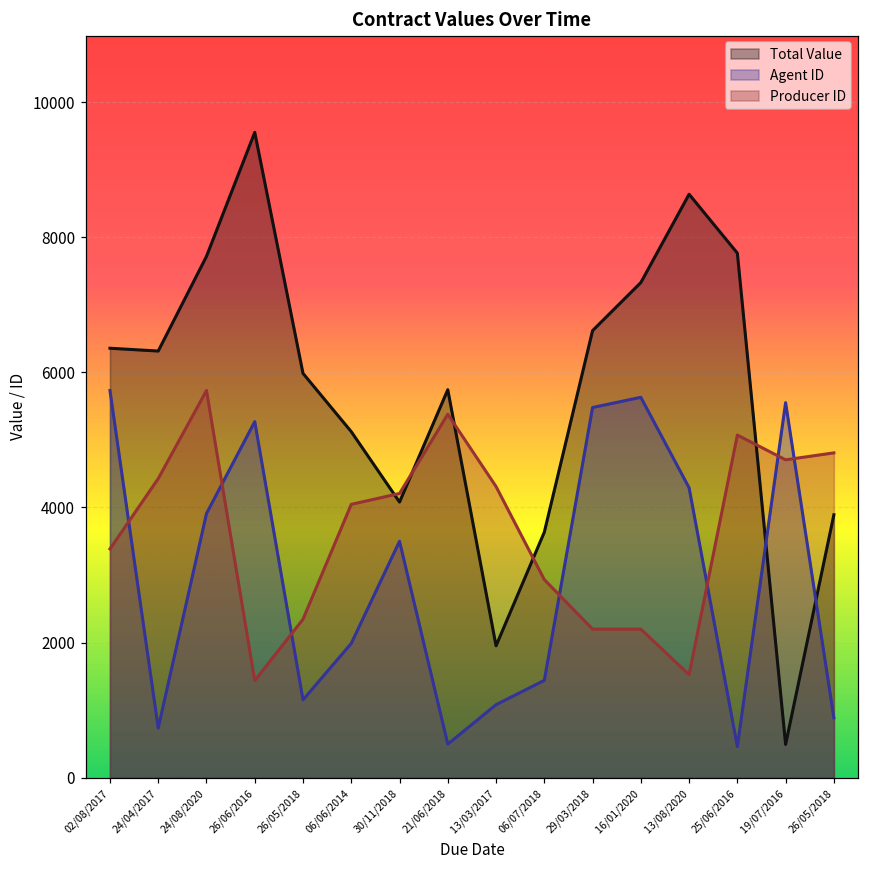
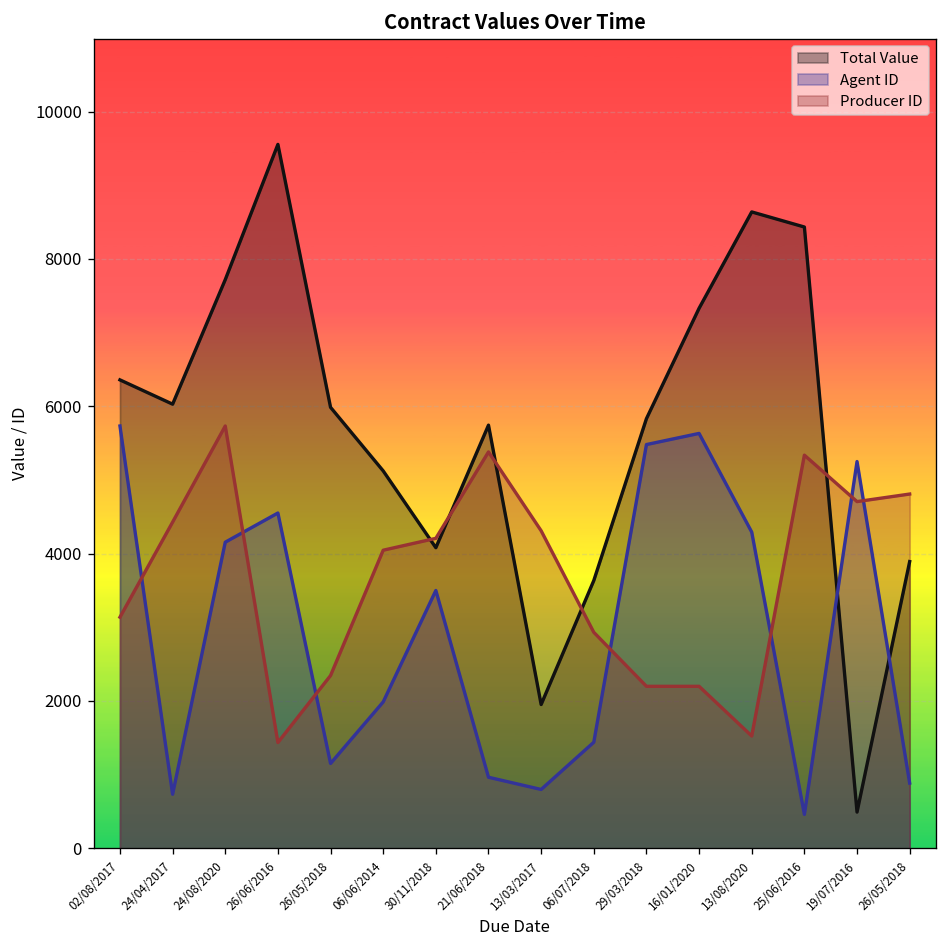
  {
    "Total Value": {
      "02/08/2017": 6400,
-     "24/04/2017": 6300,
+     "24/04/2017": 6000,
      "24/08/2020": 7700,
      "26/06/2016": 9600,
      "06/06/2014": 5100,
      "30/11/2018": 4100,
      "21/06/2018": 5700,
      "13/03/2017": 2000,
      "06/07/2018": 3600,
-     "29/03/2018": 6600,
+     "29/03/2018": 5800,
      "16/01/2020": 7300,
      "13/08/2020": 8600,
-     "25/06/2016": 7800,
+     "25/06/2016": 8400,
      "19/07/2016": 500
    },
    "Agent ID": {
      "02/08/2017": 5700,
      "24/04/2017": 700,
-     "24/08/2020": 3900,
-     "26/06/2016": 5300,
+     "24/08/2020": 4200,
+     "26/06/2016": 4600,
      "06/06/2014": 2000,
      "30/11/2018": 3500,
-     "21/06/2018": 500,
-     "13/03/2017": 1100,
+     "21/06/2018": 1000,
+     "13/03/2017": 800,
      "06/07/2018": 1400,
      "29/03/2018": 5500,
      "16/01/2020": 5600,
      "13/08/2020": 4300,
      "25/06/2016": 500,
-     "19/07/2016": 5600
+     "19/07/2016": 5200
    },
    "Producer ID": {
-     "02/08/2017": 3400,
+     "02/08/2017": 3100,
      "24/04/2017": 4400,
      "24/08/2020": 5700,
      "26/06/2016": 1400,
      "06/06/2014": 4000,
      "30/11/2018": 4200,
      "21/06/2018": 5400,
      "13/03/2017": 4300,
      "06/07/2018": 2900,
      "29/03/2018": 2200,
      "16/01/2020": 2200,
      "13/08/2020": 1500,
-     "25/06/2016": 5100,
+     "25/06/2016": 5300,
      "19/07/2016": 4700
    }
  }
